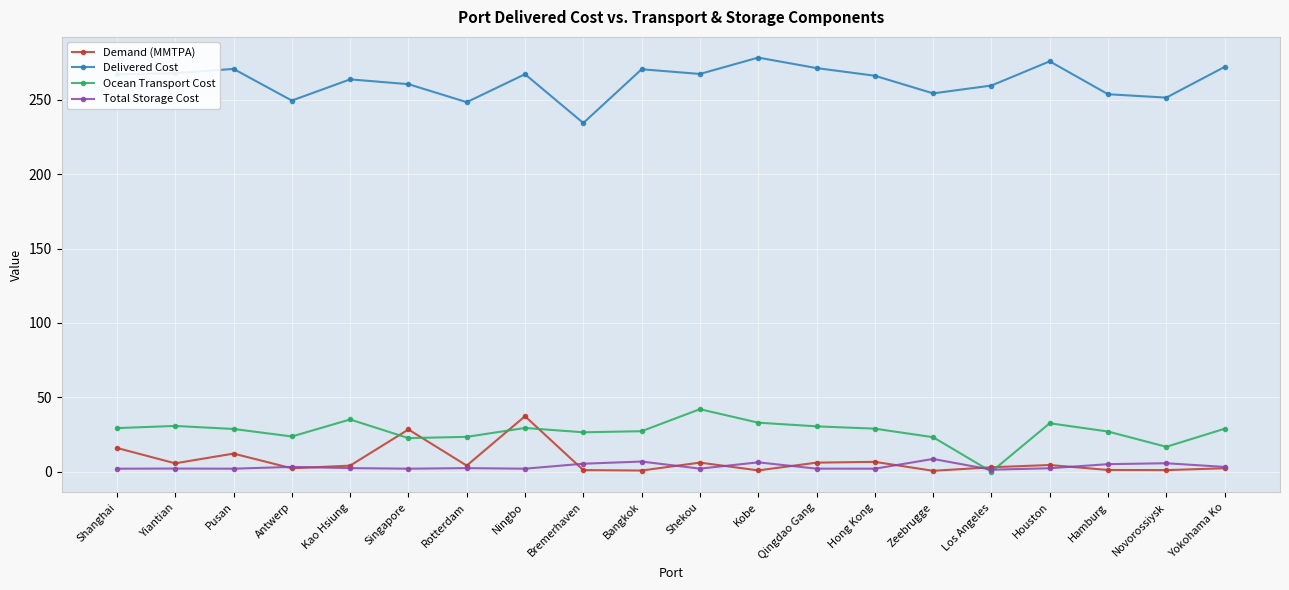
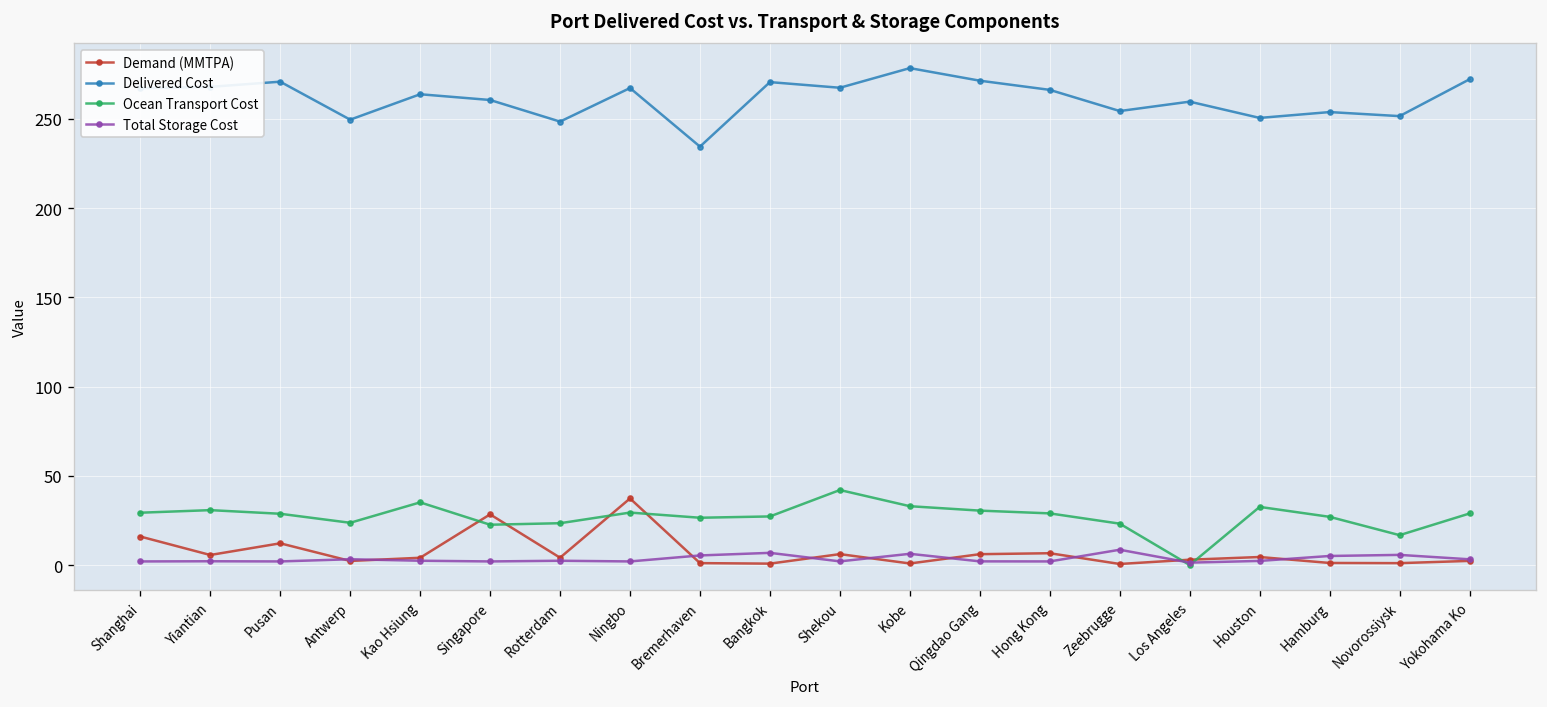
  {
    "Demand (MMTPA)": {
      "Shanghai": 16,
      "Yiantian": 6,
      "Pusan": 12,
      "Singapore": 28,
      "Ningbo": 37,
      "Bremerhaven": 1,
      "Bangkok": 1,
      "Shekou": 6,
      "Kobe": 1,
      "Qingdao Gang": 6,
      "Hong Kong": 7,
      "Zeebrugge": 1,
      "Houston": 5,
      "Hamburg": 1,
      "Novorossiysk": 1
    },
    "Delivered Cost": {
      "Pusan": 271,
      "Antwerp": 249,
      "Kao Hsiung": 264,
      "Singapore": 261,
      "Rotterdam": 248,
      "Ningbo": 267,
      "Bremerhaven": 234,
      "Bangkok": 271,
      "Shekou": 267,
      "Kobe": 278,
      "Qingdao Gang": 271,
      "Hong Kong": 266,
      "Zeebrugge": 254,
      "Los Angeles": 260,
-     "Houston": 276,
+     "Houston": 250,
      "Hamburg": 254,
      "Novorossiysk": 251,
      "Yokohama Ko": 272
    },
    "Ocean Transport Cost": {
      "Shanghai": 29,
      "Yiantian": 31,
      "Pusan": 29,
      "Antwerp": 24,
      "Kao Hsiung": 35,
      "Singapore": 23,
      "Rotterdam": 23,
      "Ningbo": 29,
      "Bremerhaven": 27,
      "Bangkok": 27,
      "Shekou": 42,
      "Kobe": 33,
      "Qingdao Gang": 30,
      "Hong Kong": 29,
      "Zeebrugge": 23,
      "Houston": 33,
      "Hamburg": 27,
      "Novorossiysk": 17,
      "Yokohama Ko": 29
    },
    "Total Storage Cost": {
      "Shanghai": 2,
      "Yiantian": 2,
      "Pusan": 2,
      "Singapore": 2,
      "Ningbo": 2,
      "Bremerhaven": 5,
      "Bangkok": 7,
      "Shekou": 2,
      "Kobe": 6,
      "Qingdao Gang": 2,
      "Hong Kong": 2,
      "Zeebrugge": 9,
      "Houston": 2,
      "Hamburg": 5,
      "Novorossiysk": 6
    }
  }
